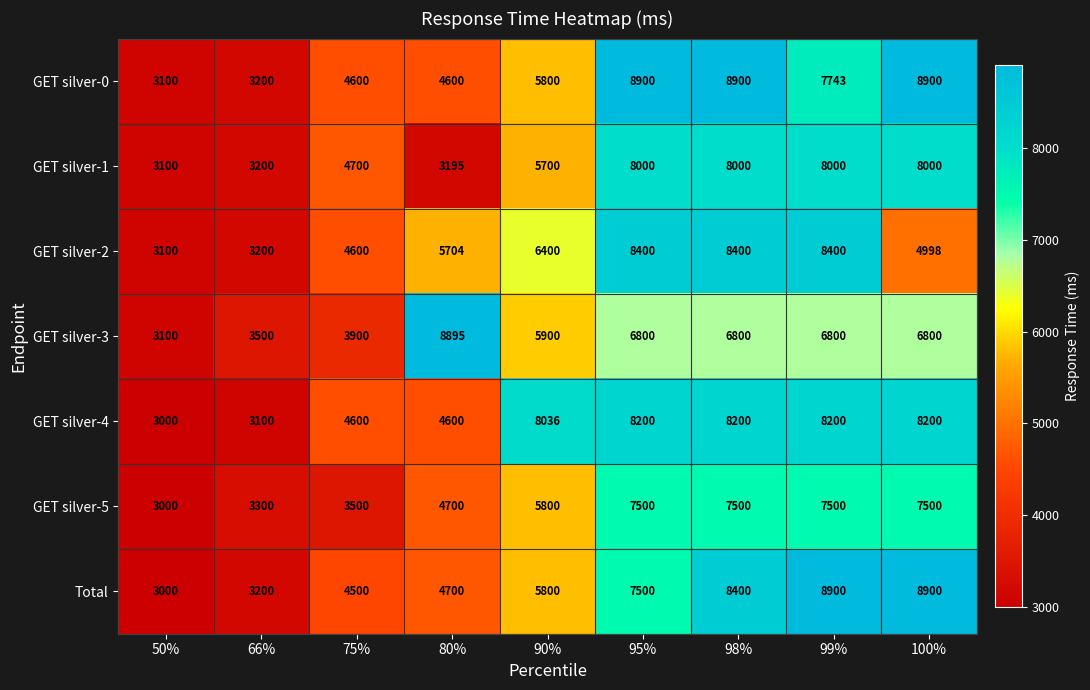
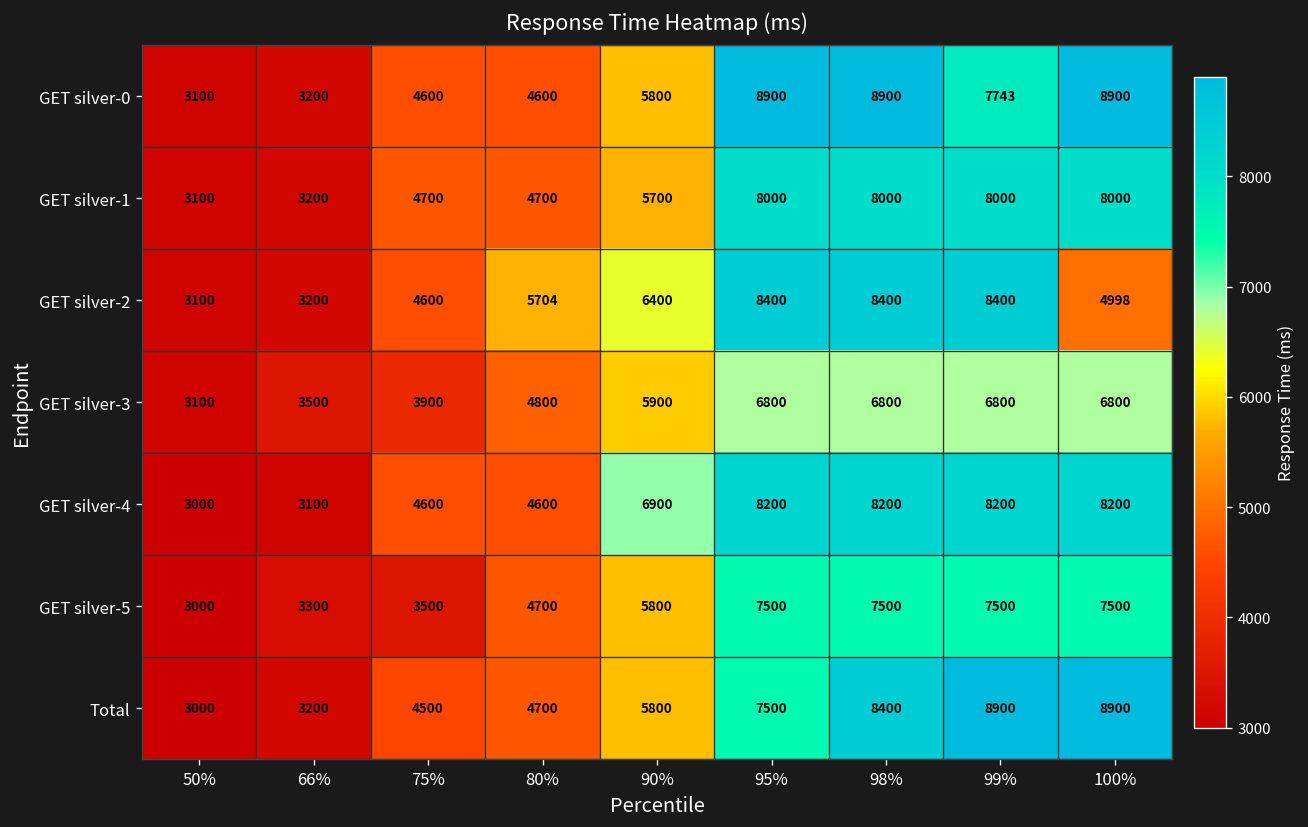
  {
    "GET silver-0": {
      "50%": 3100,
      "66%": 3200,
      "75%": 4600,
      "80%": 4600,
      "90%": 5800,
      "95%": 8900,
      "98%": 8900,
      "99%": 7743,
      "100%": 8900
    },
    "GET silver-1": {
      "50%": 3100,
      "66%": 3200,
      "75%": 4700,
-     "80%": 3195,
+     "80%": 4700,
      "90%": 5700,
      "95%": 8000,
      "98%": 8000,
      "99%": 8000,
      "100%": 8000
    },
    "GET silver-2": {
      "50%": 3100,
      "66%": 3200,
      "75%": 4600,
      "80%": 5704,
      "90%": 6400,
      "95%": 8400,
      "98%": 8400,
      "99%": 8400,
      "100%": 4998
    },
    "GET silver-3": {
      "50%": 3100,
      "66%": 3500,
      "75%": 3900,
-     "80%": 8895,
+     "80%": 4800,
      "90%": 5900,
      "95%": 6800,
      "98%": 6800,
      "99%": 6800,
      "100%": 6800
    },
    "GET silver-4": {
      "50%": 3000,
      "66%": 3100,
      "75%": 4600,
      "80%": 4600,
-     "90%": 8036,
+     "90%": 6900,
      "95%": 8200,
      "98%": 8200,
      "99%": 8200,
      "100%": 8200
    },
    "GET silver-5": {
      "50%": 3000,
      "66%": 3300,
      "75%": 3500,
      "80%": 4700,
      "90%": 5800,
      "95%": 7500,
      "98%": 7500,
      "99%": 7500,
      "100%": 7500
    },
    "Total": {
      "50%": 3000,
      "66%": 3200,
      "75%": 4500,
      "80%": 4700,
      "90%": 5800,
      "95%": 7500,
      "98%": 8400,
      "99%": 8900,
      "100%": 8900
    }
  }
